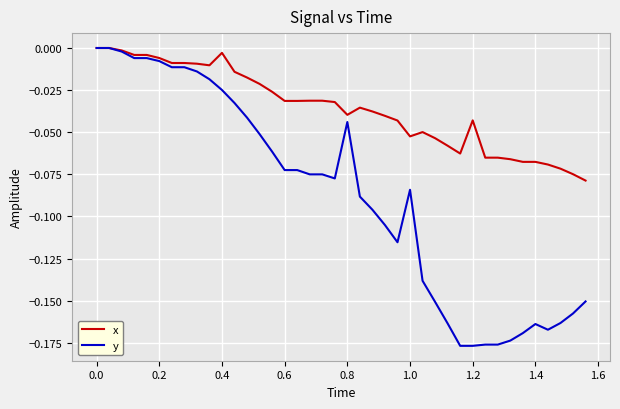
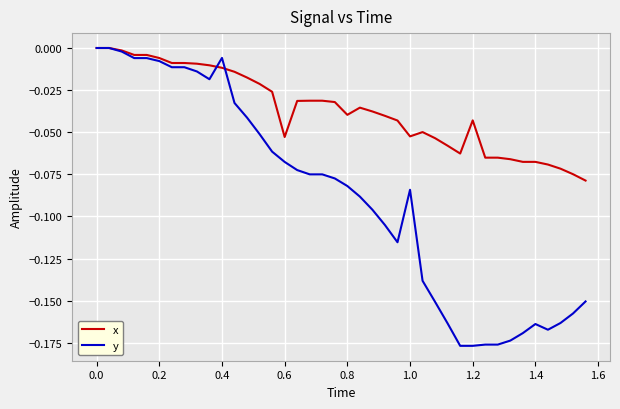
  {
    "x": {
      "0.2": -0.006,
-     "0.4": -0.003,
-     "0.6": -0.031,
+     "0.4": -0.012,
+     "0.6": -0.053,
      "0.8": -0.040,
      "1.0": -0.052,
      "1.2": -0.043,
      "1.4": -0.068
    },
    "y": {
      "0.2": -0.008,
-     "0.4": -0.025,
-     "0.6": -0.072,
-     "0.8": -0.044,
+     "0.4": -0.006,
+     "0.6": -0.068,
+     "0.8": -0.082,
      "1.0": -0.084,
      "1.2": -0.177,
      "1.4": -0.164
    }
  }
